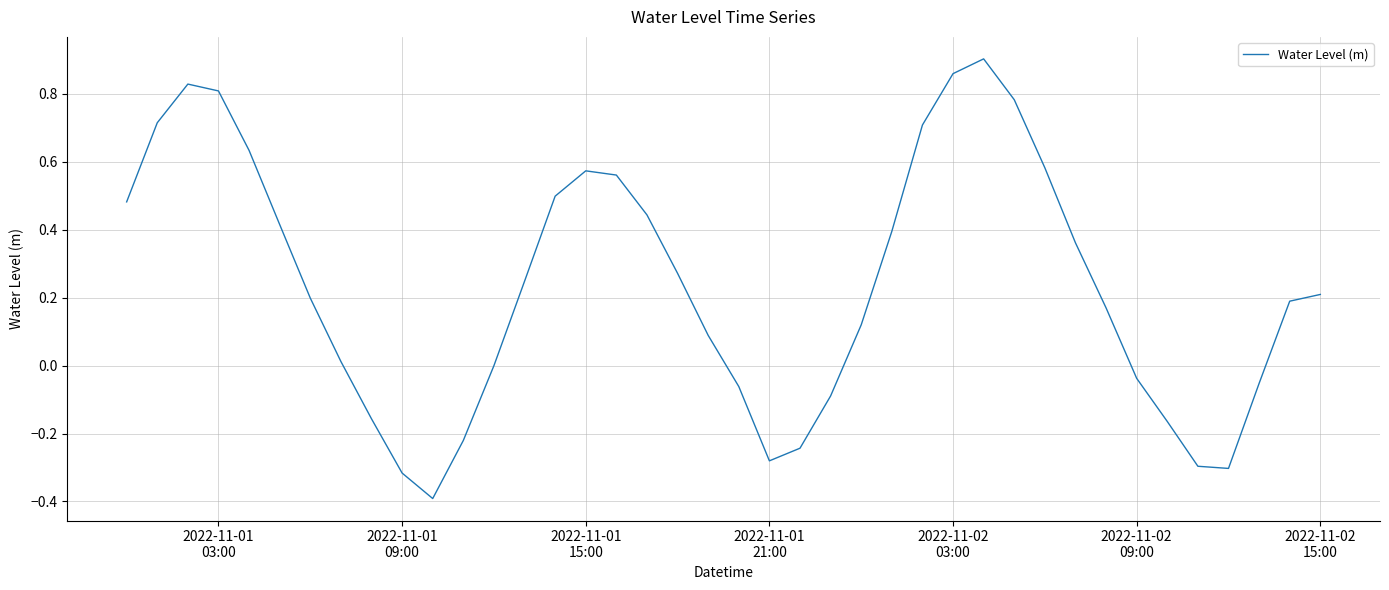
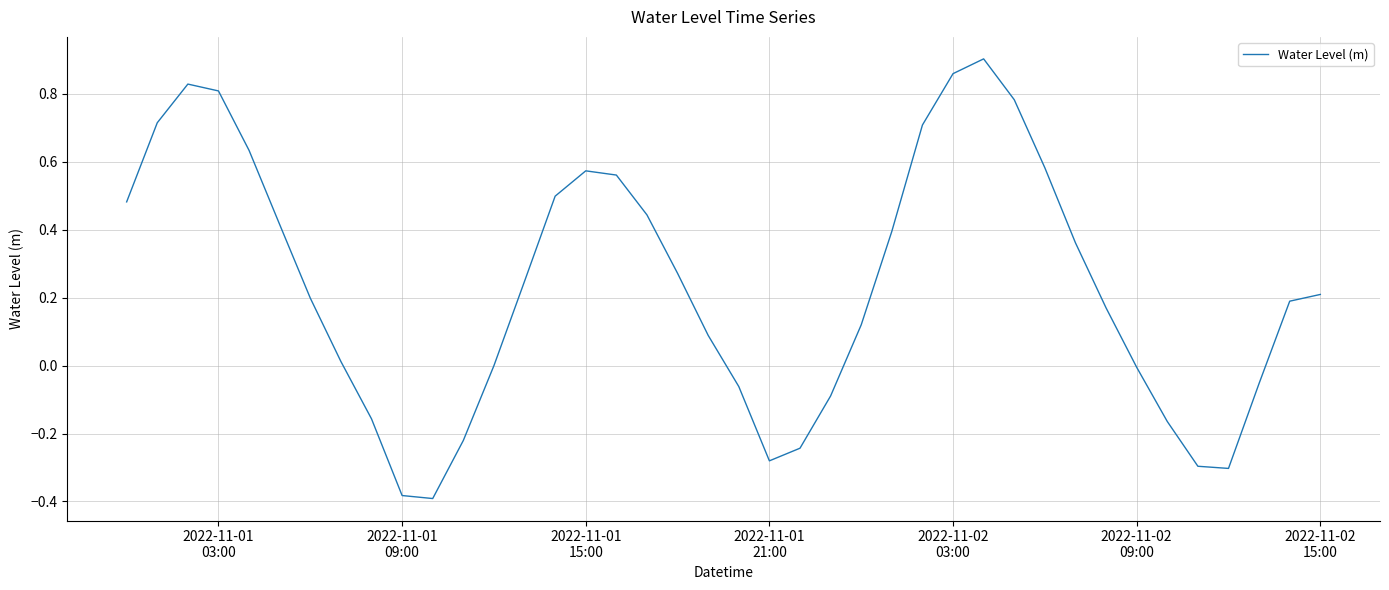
  {
    "2022-11-01 03:00": 0.81,
-   "2022-11-01 09:00": -0.32,
+   "2022-11-01 09:00": -0.38,
    "2022-11-01 15:00": 0.57,
    "2022-11-01 21:00": -0.28,
    "2022-11-02 03:00": 0.86,
-   "2022-11-02 09:00": -0.04,
+   "2022-11-02 09:00": -0.01,
    "2022-11-02 15:00": 0.21
  }
